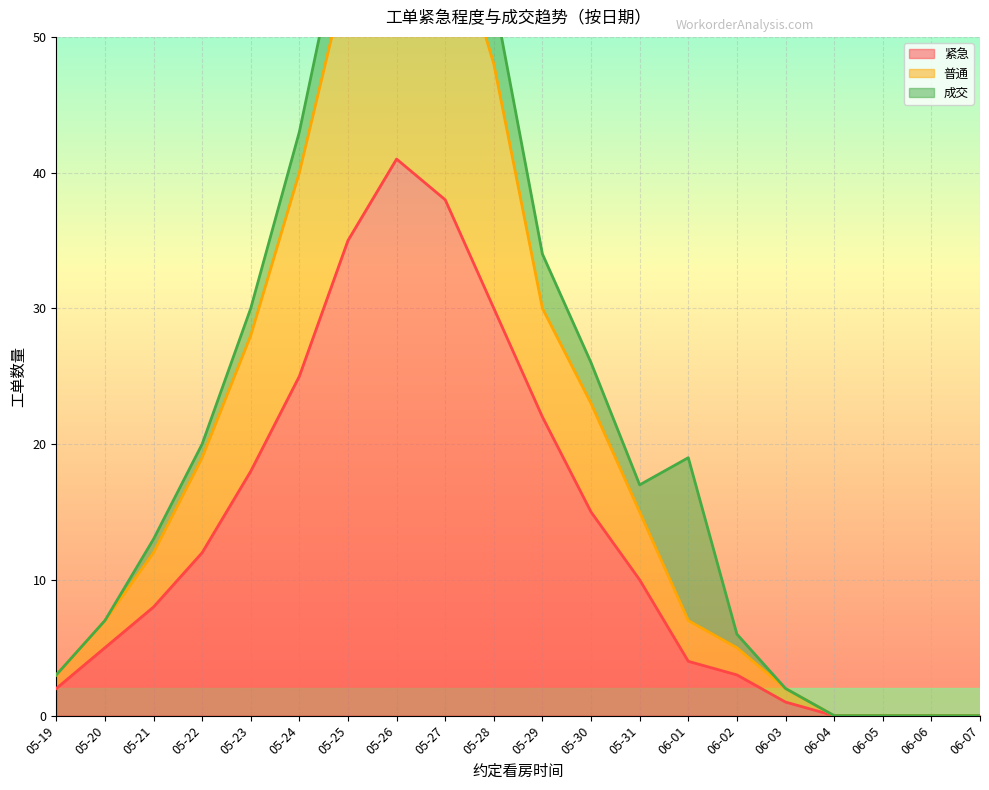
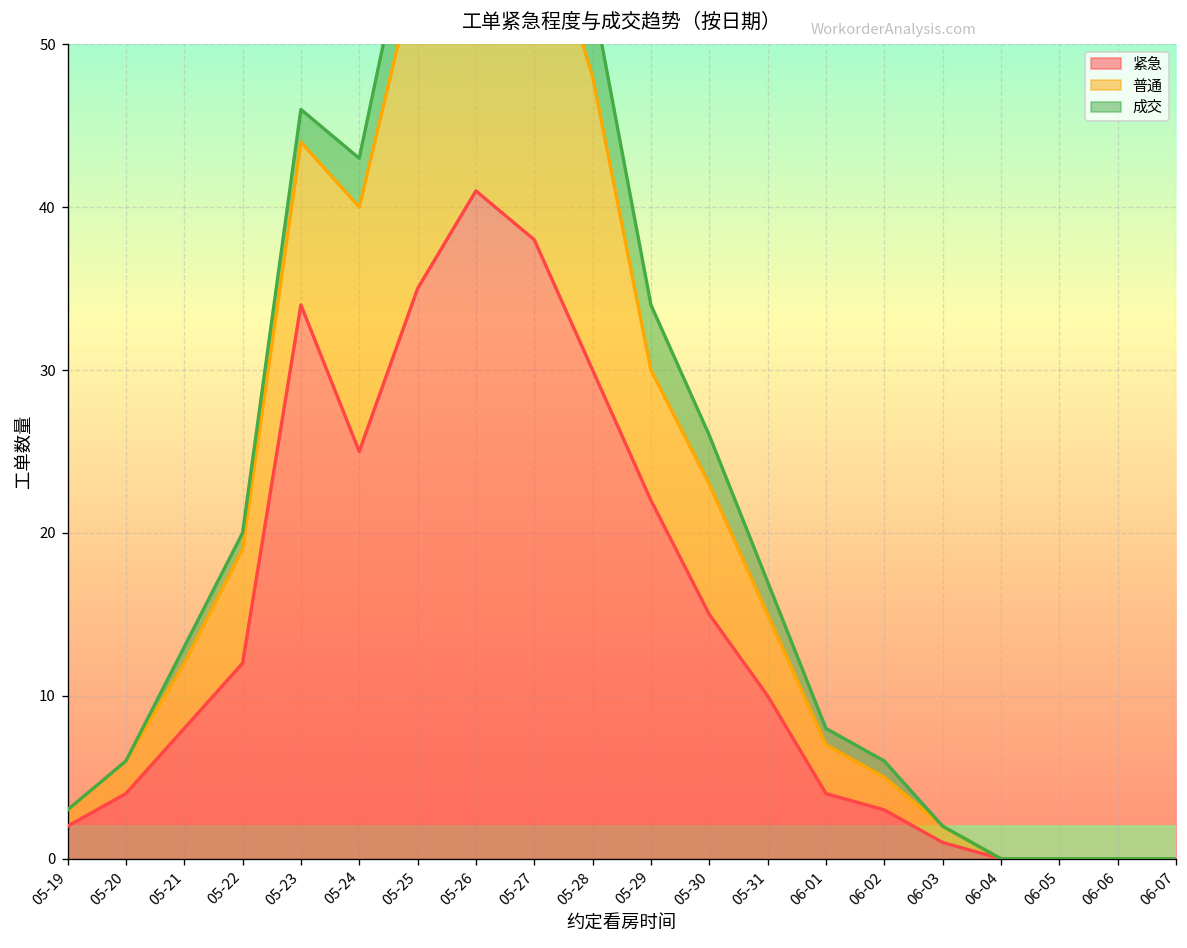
  {
    "紧急": {
-     "05-20": 5,
+     "05-20": 4,
      "05-21": 8,
      "05-22": 12,
-     "05-23": 18,
+     "05-23": 34,
      "05-24": 25,
      "05-25": 35,
      "05-26": 41,
      "05-27": 38,
      "05-28": 30,
      "05-29": 22,
      "05-30": 15,
      "05-31": 10,
      "06-01": 4,
      "06-02": 3
    },
    "普通": {
      "05-21": 4,
      "05-22": 7,
      "05-23": 10,
      "05-24": 15,
      "05-28": 18,
      "05-29": 8,
      "05-30": 8,
      "05-31": 5,
      "06-01": 3,
      "06-02": 2
    },
    "成交": {
      "05-21": 1,
      "05-22": 1,
      "05-23": 2,
      "05-24": 3,
      "05-29": 4,
      "05-30": 3,
      "05-31": 2,
-     "06-01": 12,
+     "06-01": 1,
      "06-02": 1
    }
  }
